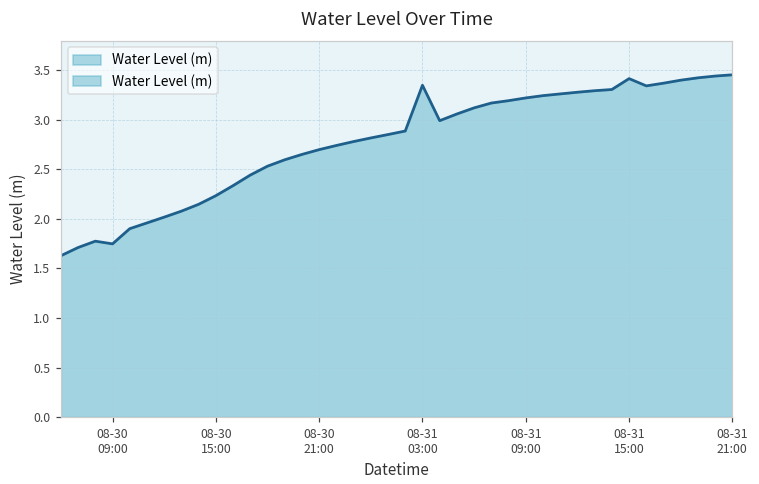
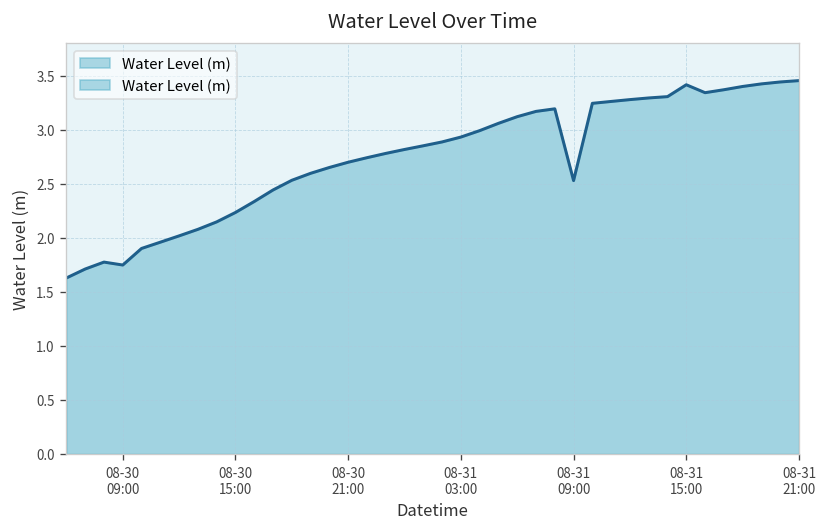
  {
    "08-30 09:00": 1.7,
    "08-30 15:00": 2.2,
    "08-30 21:00": 2.7,
-   "08-31 03:00": 3.3,
-   "08-31 09:00": 3.2,
+   "08-31 03:00": 2.9,
+   "08-31 09:00": 2.5,
    "08-31 15:00": 3.4,
    "08-31 21:00": 3.5
  }
